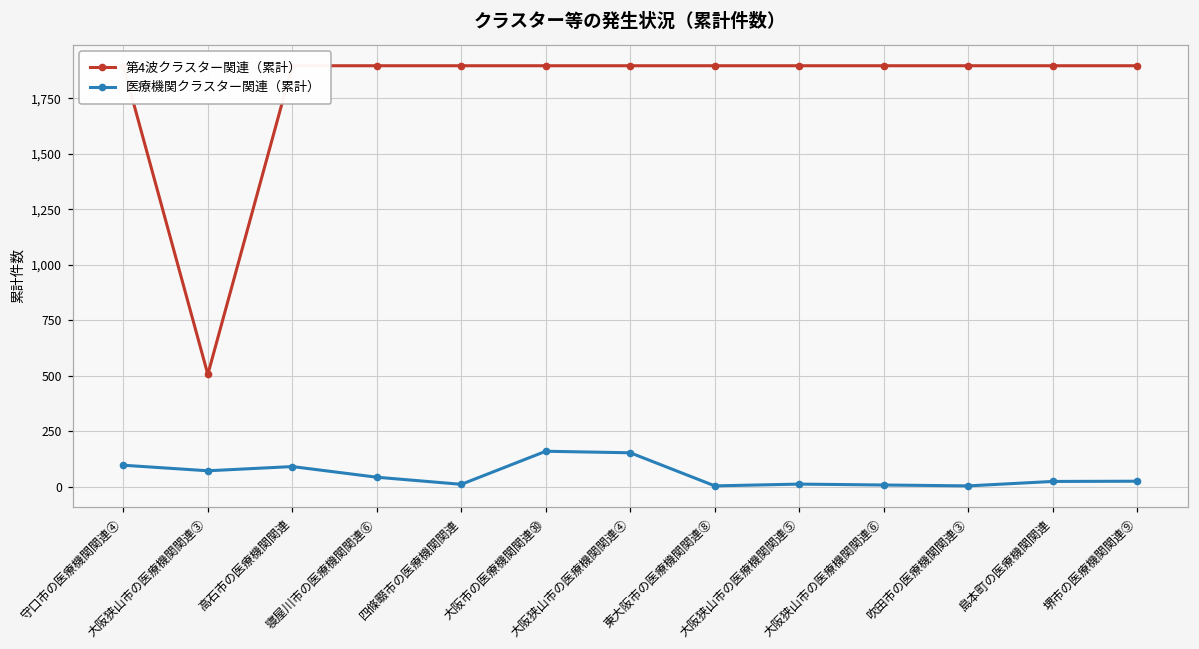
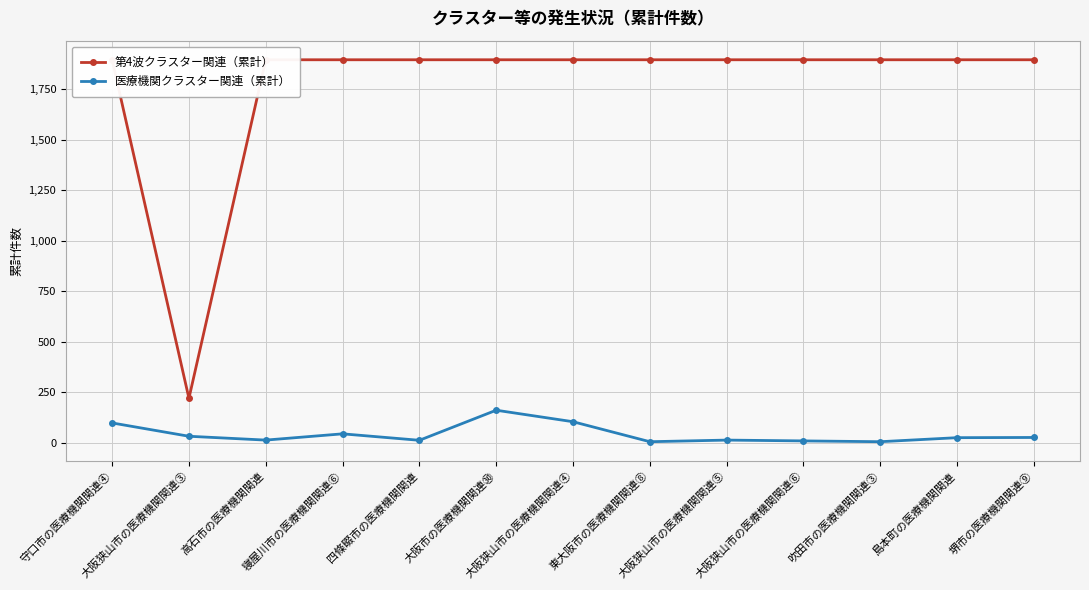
  {
    "第4波クラスター関連（累計）": {
-     "大阪狭山市の医療機関関連③": "510",
+     "大阪狭山市の医療機関関連③": "220",
      "寝屋川市の医療機関関連⑥": "1,900",
      "四條畷市の医療機関関連": "1,900",
      "大阪市の医療機関関連㉚": "1,900",
      "大阪狭山市の医療機関関連④": "1,900",
      "東大阪市の医療機関関連⑧": "1,900",
      "大阪狭山市の医療機関関連⑤": "1,900",
      "大阪狭山市の医療機関関連⑥": "1,900",
      "吹田市の医療機関関連③": "1,900",
      "島本町の医療機関関連": "1,900",
      "堺市の医療機関関連⑨": "1,900"
    },
    "医療機関クラスター関連（累計）": {
      "守口市の医療機関関連④": "100",
-     "大阪狭山市の医療機関関連③": "70",
-     "高石市の医療機関関連": "90",
+     "大阪狭山市の医療機関関連③": "30",
+     "高石市の医療機関関連": "10",
      "寝屋川市の医療機関関連⑥": "40",
      "四條畷市の医療機関関連": "10",
      "大阪市の医療機関関連㉚": "160",
-     "大阪狭山市の医療機関関連④": "150",
+     "大阪狭山市の医療機関関連④": "100",
      "東大阪市の医療機関関連⑧": "10",
      "大阪狭山市の医療機関関連⑤": "10",
      "大阪狭山市の医療機関関連⑥": "10",
      "吹田市の医療機関関連③": "10",
      "島本町の医療機関関連": "30",
      "堺市の医療機関関連⑨": "30"
    }
  }
